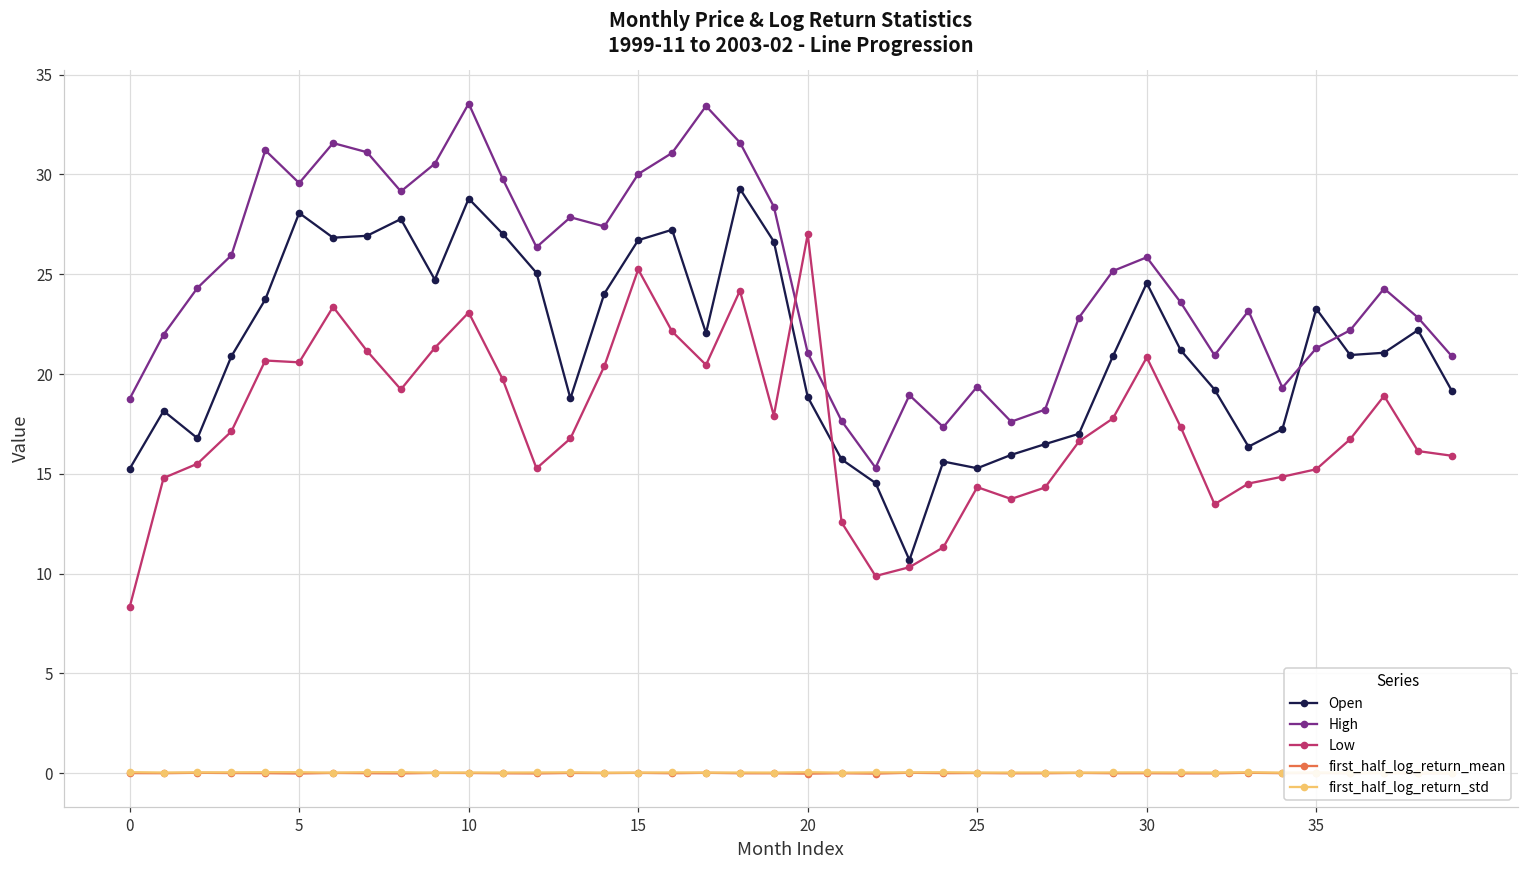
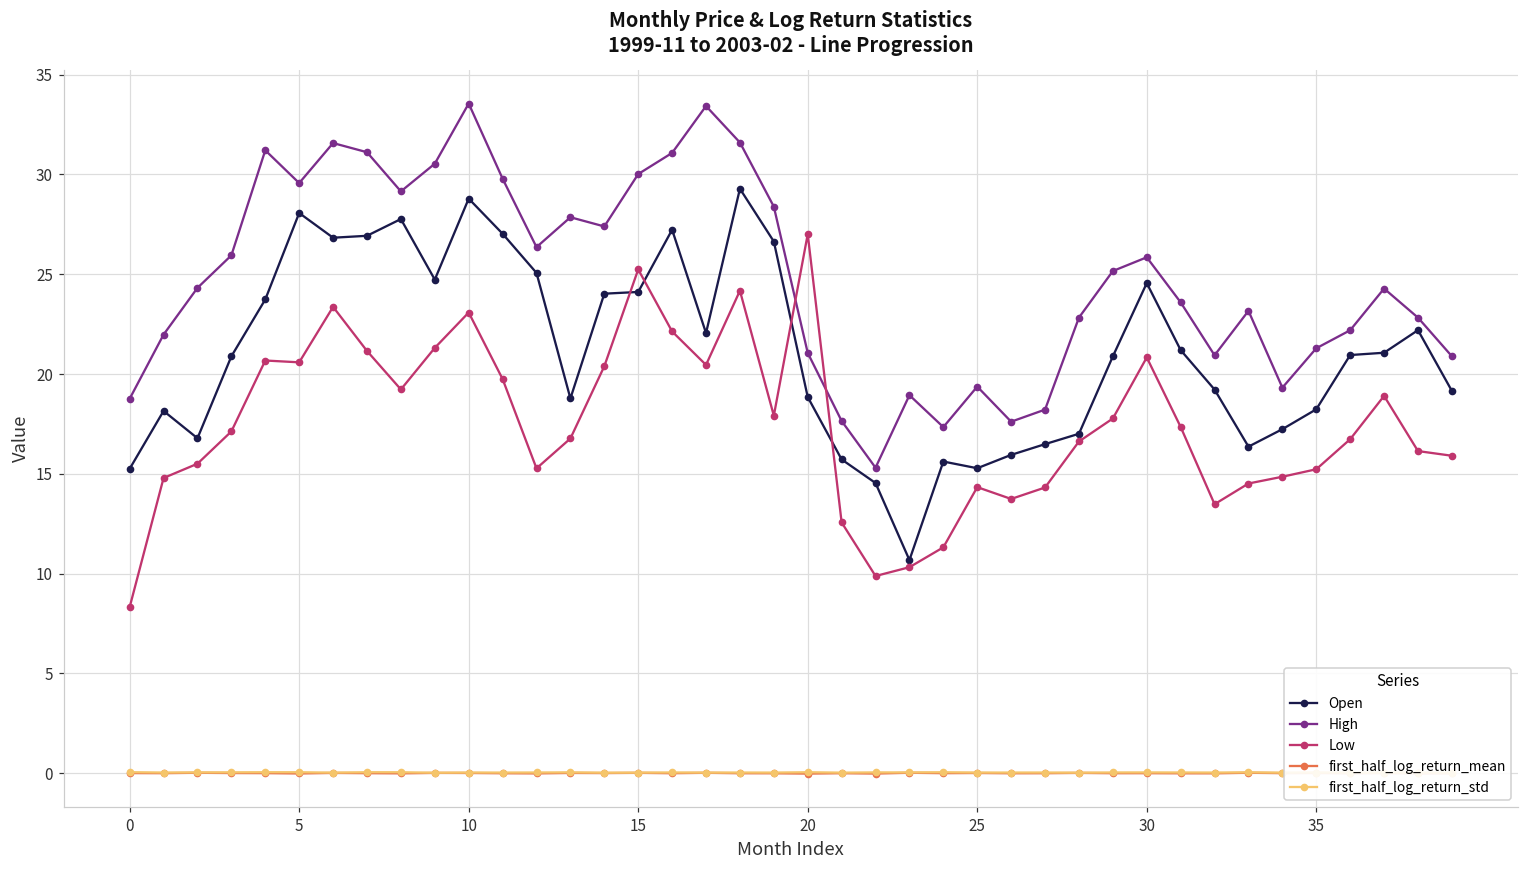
  {
    "Open": {
      "0": 15.2,
      "5": 28.1,
      "10": 28.8,
-     "15": 26.7,
+     "15": 24.1,
      "20": 18.8,
      "25": 15.3,
      "30": 24.6,
-     "35": 23.3
+     "35": 18.2
    },
    "High": {
      "0": 18.8,
      "5": 29.6,
      "10": 33.6,
      "15": 30.0,
      "20": 21.1,
      "25": 19.4,
      "30": 25.8,
      "35": 21.3
    },
    "Low": {
      "0": 8.3,
      "5": 20.6,
      "10": 23.1,
      "15": 25.2,
      "20": 27.0,
      "25": 14.3,
      "30": 20.8,
      "35": 15.2
    }
  }
